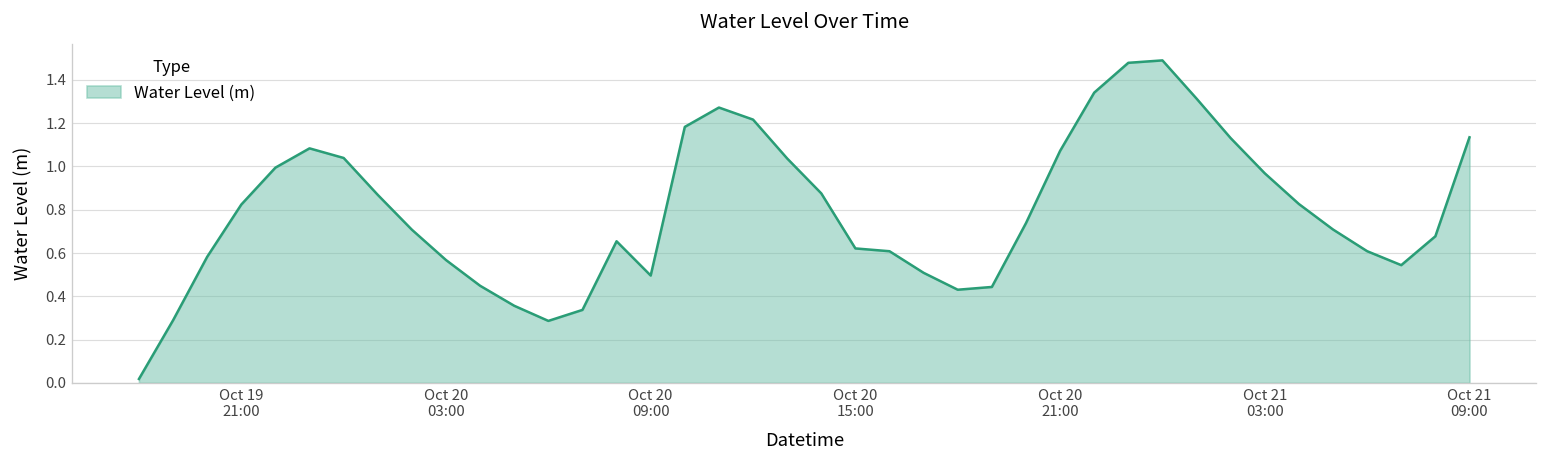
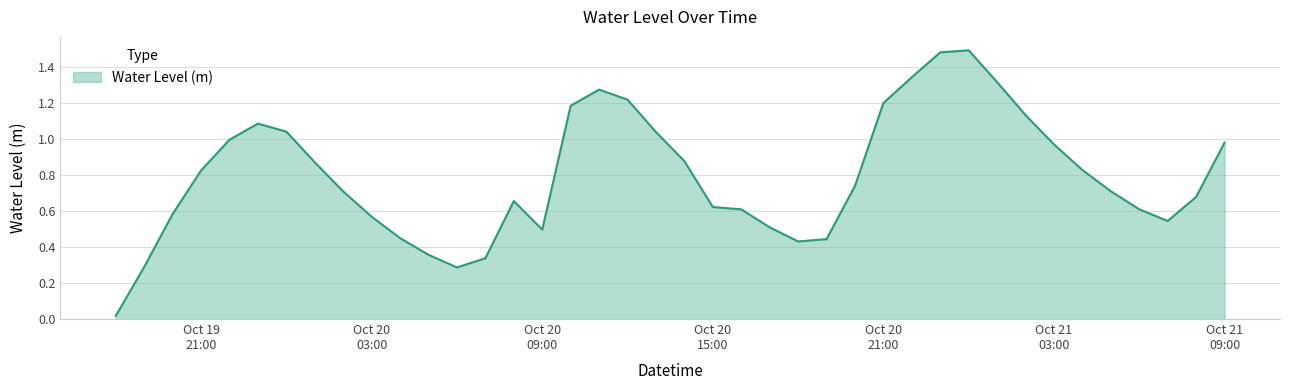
  {
    "Oct 19 21:00": 0.82,
    "Oct 20 03:00": 0.57,
    "Oct 20 09:00": 0.50,
    "Oct 20 15:00": 0.62,
-   "Oct 20 21:00": 1.07,
+   "Oct 20 21:00": 1.20,
    "Oct 21 03:00": 0.97,
-   "Oct 21 09:00": 1.13
+   "Oct 21 09:00": 0.98
  }
